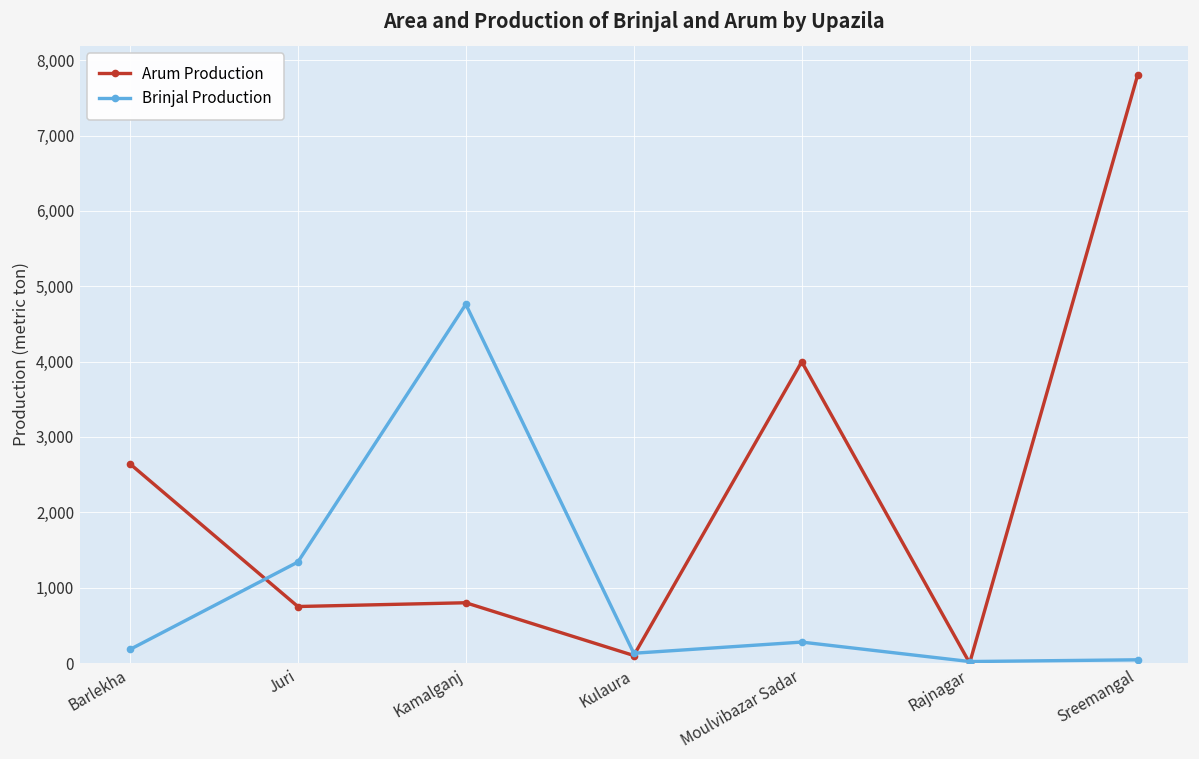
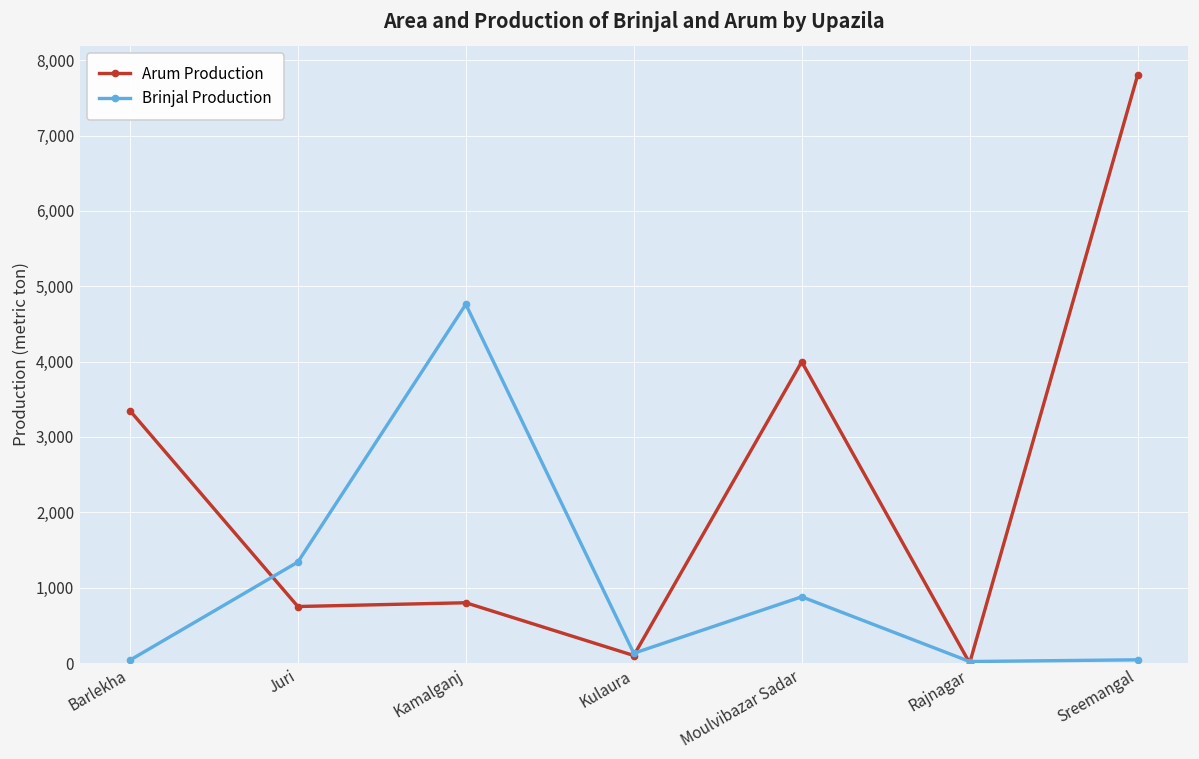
  {
    "Arum Production": {
-     "Barlekha": "2,600",
+     "Barlekha": "3,400",
      "Juri": "800",
      "Kamalganj": "800",
      "Moulvibazar Sadar": "4,000",
      "Sreemangal": "7,800"
    },
    "Brinjal Production": {
-     "Barlekha": "200",
+     "Barlekha": "0",
      "Juri": "1,300",
      "Kamalganj": "4,800",
-     "Moulvibazar Sadar": "300",
+     "Moulvibazar Sadar": "900",
      "Sreemangal": "0"
    }
  }
